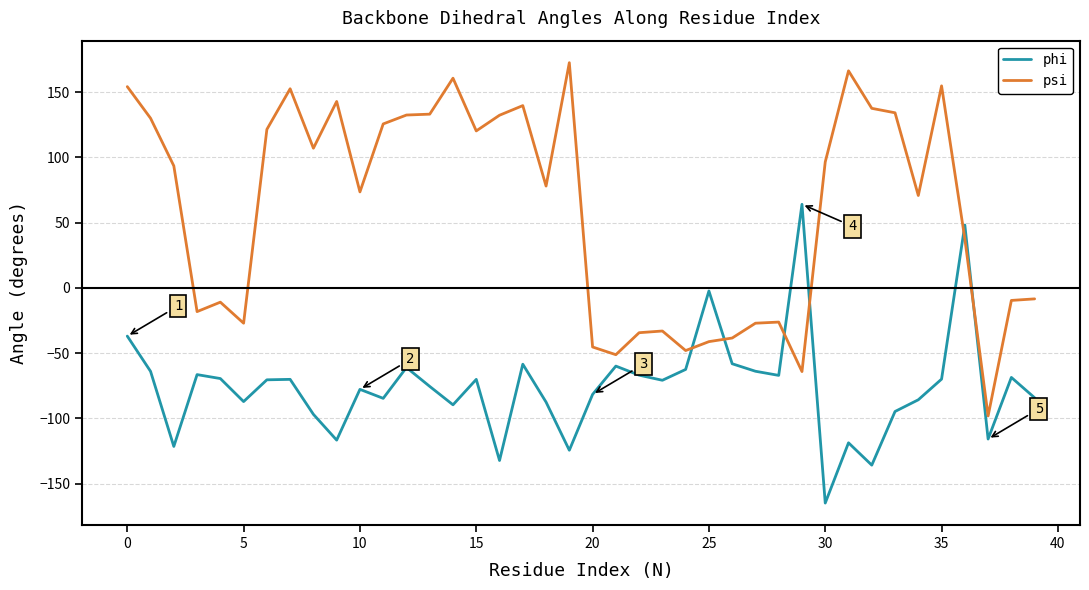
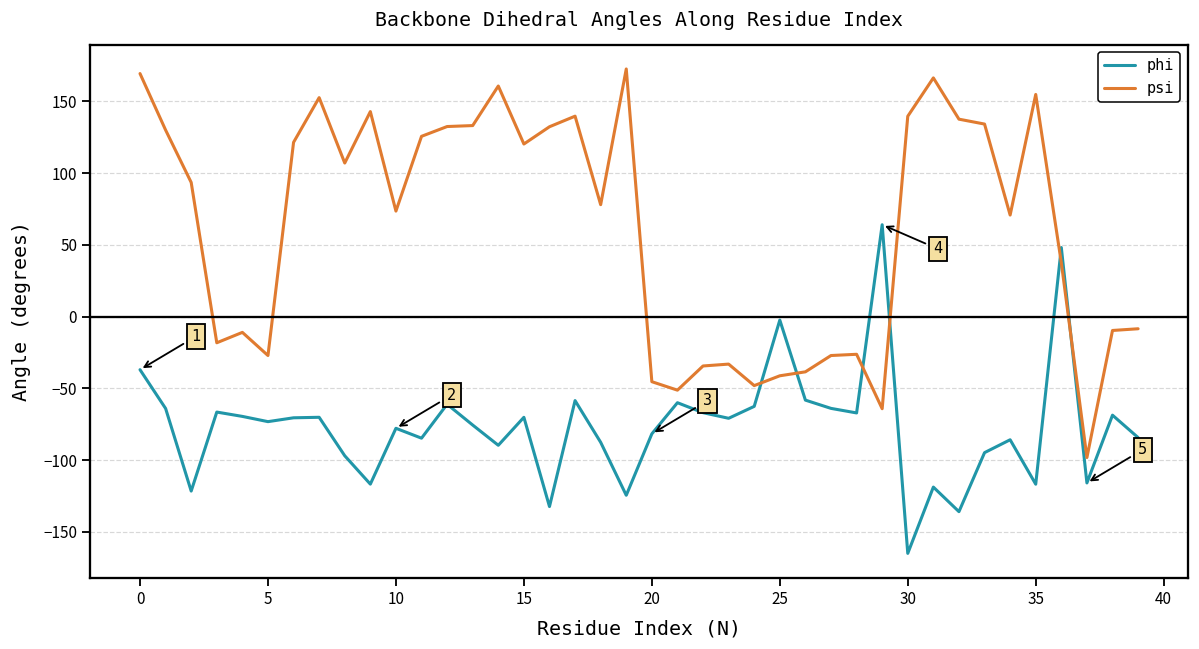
  {
    "phi": {
-     "5": -87,
+     "5": -73,
      "10": -78,
      "15": -70,
      "20": -82,
      "25": -2,
      "30": -165,
-     "35": -70
+     "35": -117
    },
    "psi": {
-     "0": 154,
+     "0": 169,
      "5": -27,
      "10": 73,
      "15": 120,
      "20": -45,
      "25": -41,
-     "30": 96,
+     "30": 140,
      "35": 155
    }
  }
